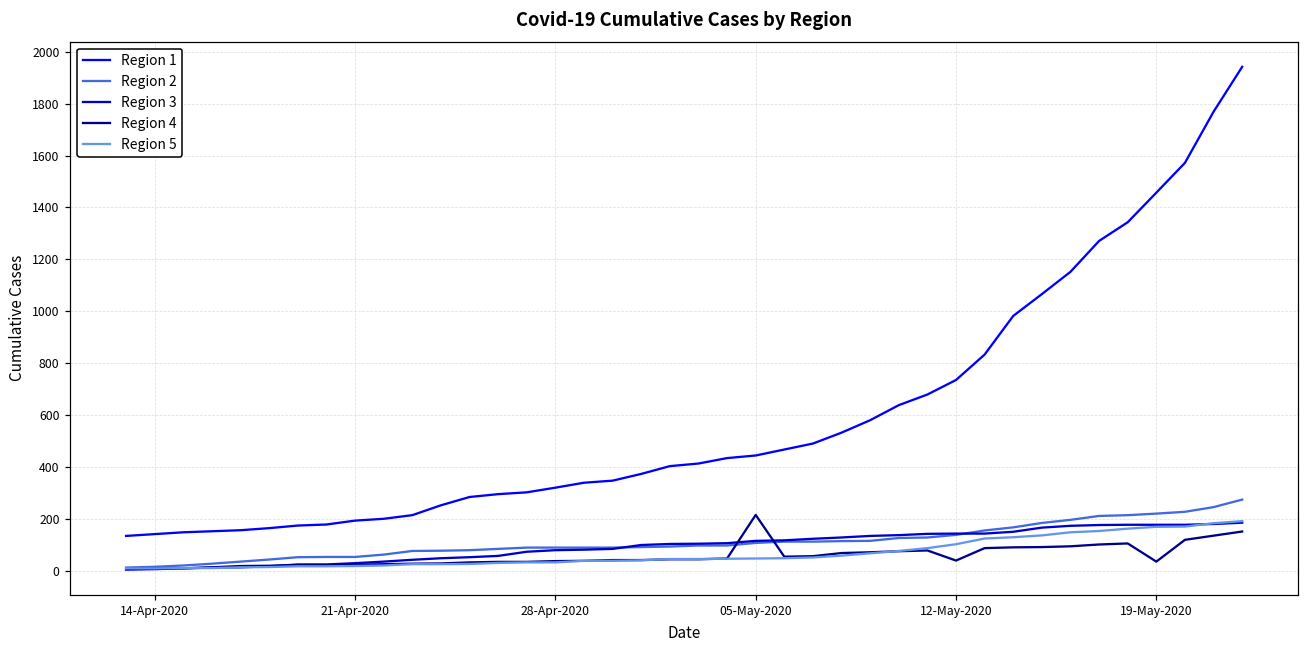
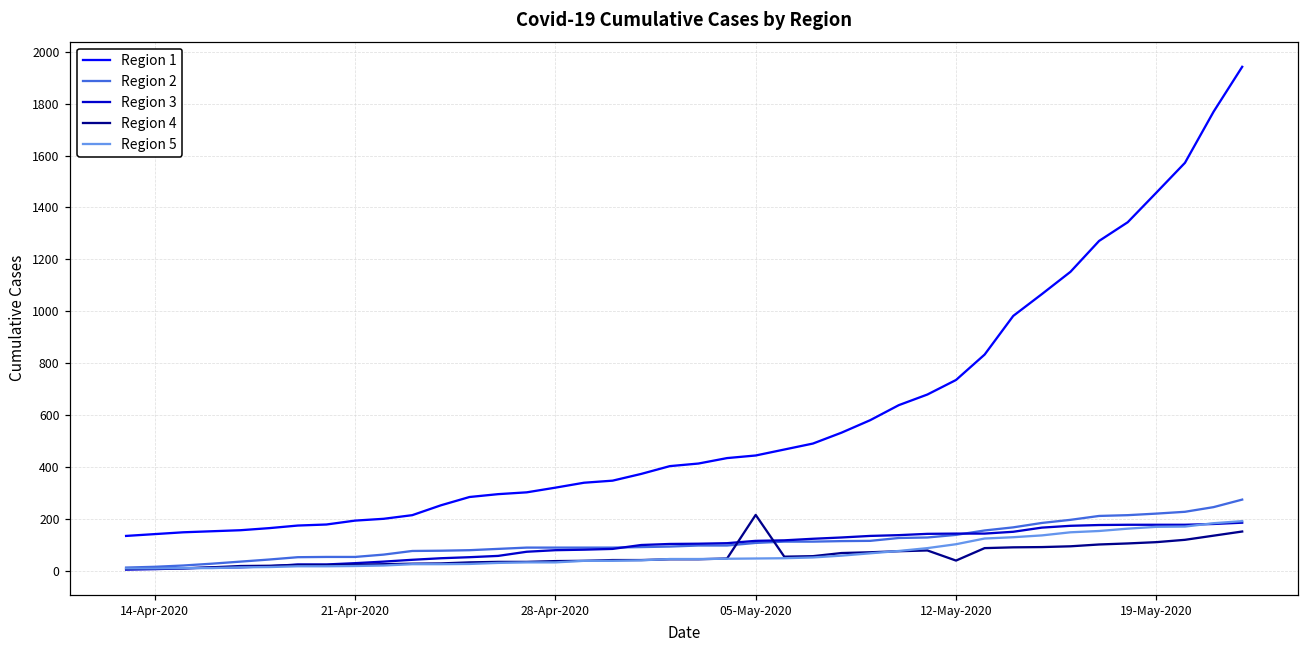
  {
    "Region 4": {
      "05-May-2020": 220,
      "12-May-2020": 40,
-     "19-May-2020": 40
+     "19-May-2020": 110
    }
  }
